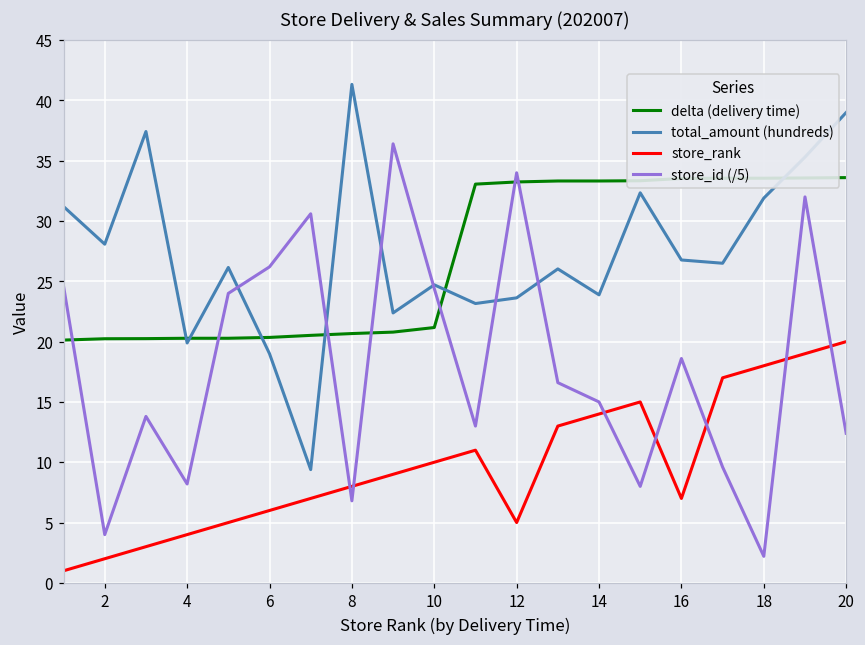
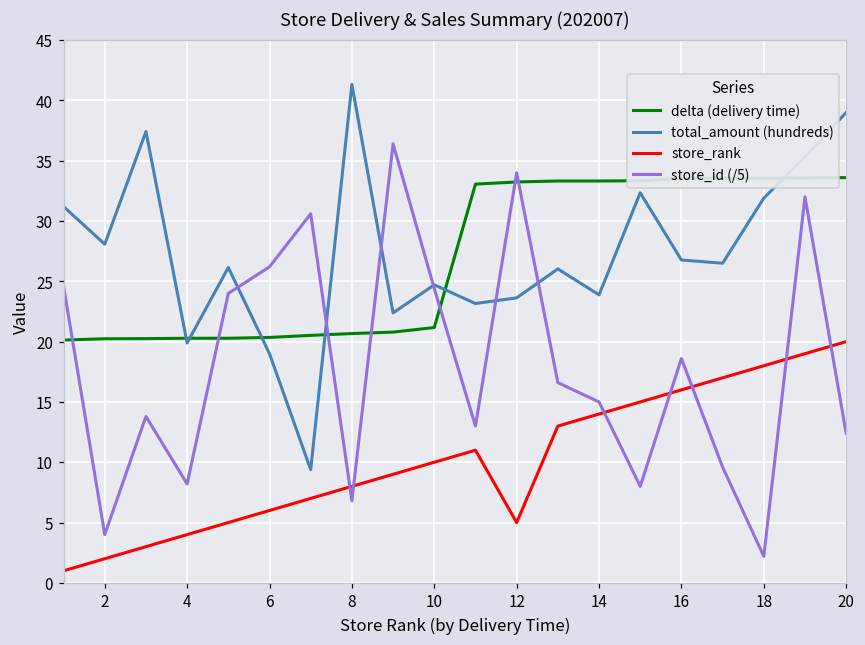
  {
    "delta (delivery time)": {
      "2": 20.2,
      "4": 20.3,
      "6": 20.4,
      "8": 20.7,
      "10": 21,
      "12": 33.2,
      "14": 33.3,
      "20": 33.6
    },
    "total_amount (hundreds)": {
      "2": 28,
      "4": 20,
      "6": 19,
      "8": 41.3,
      "10": 24.7,
      "12": 23.6,
      "14": 24,
      "16": 26.8,
      "18": 32,
      "20": 39
    },
    "store_rank": {
      "2": 2,
      "4": 4,
      "6": 6,
      "8": 8,
      "10": 10,
      "12": 5,
      "14": 14,
-     "16": 7,
+     "16": 16,
      "18": 18,
      "20": 20
    },
    "store_id (/5)": {
      "2": 4,
      "4": 8,
      "6": 26,
      "8": 7,
      "10": 24.4,
      "12": 34,
      "14": 15,
      "16": 18.6,
      "18": 2,
      "20": 12.4
    }
  }
